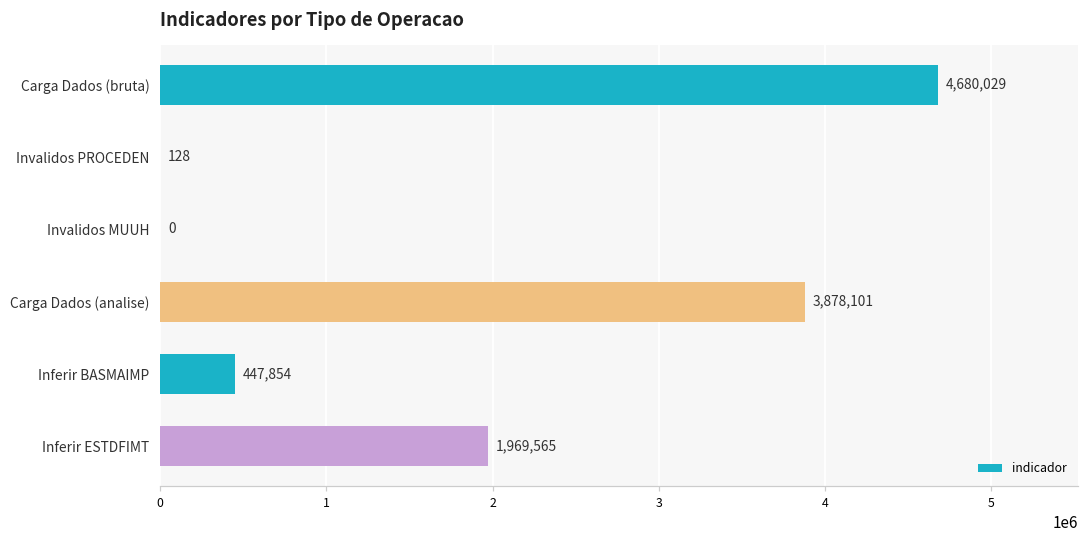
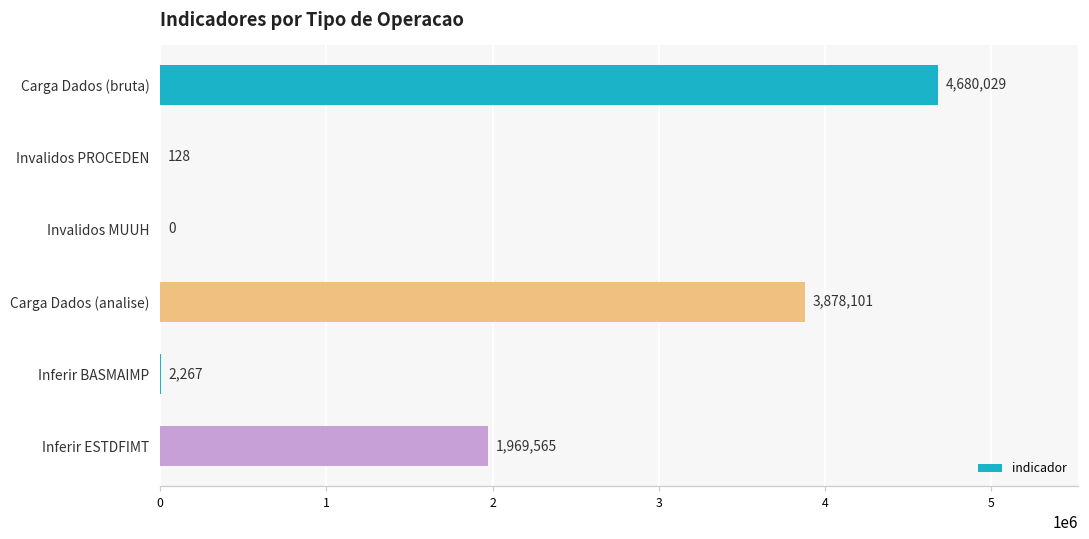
  {
    "Carga Dados (bruta)": "4,680,029",
    "Invalidos PROCEDEN": "128",
    "Invalidos MUUH": "0",
    "Carga Dados (analise)": "3,878,101",
-   "Inferir BASMAIMP": "447,854",
+   "Inferir BASMAIMP": "2,267",
    "Inferir ESTDFIMT": "1,969,565"
  }
